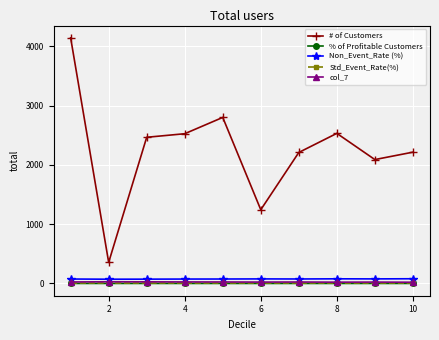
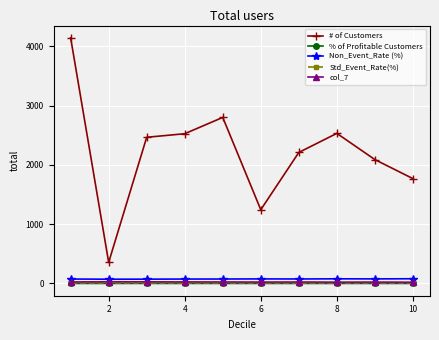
  {
    "# of Customers": {
      "2": 400,
      "4": 2500,
      "6": 1200,
      "8": 2500,
-     "10": 2200
+     "10": 1800
    },
    "Non_Event_Rate (%)": {
      "2": 100,
      "4": 100,
      "6": 100,
      "8": 100,
      "10": 100
    }
  }
